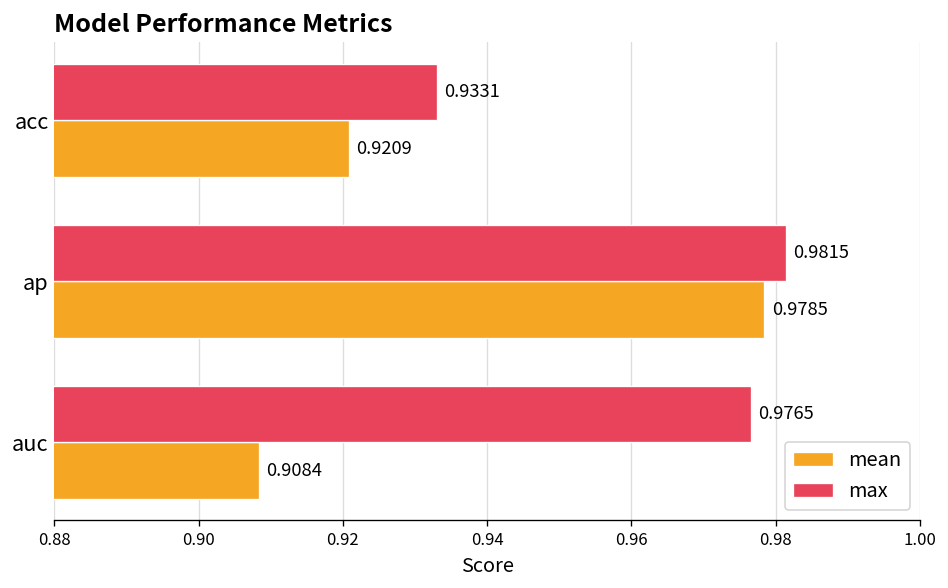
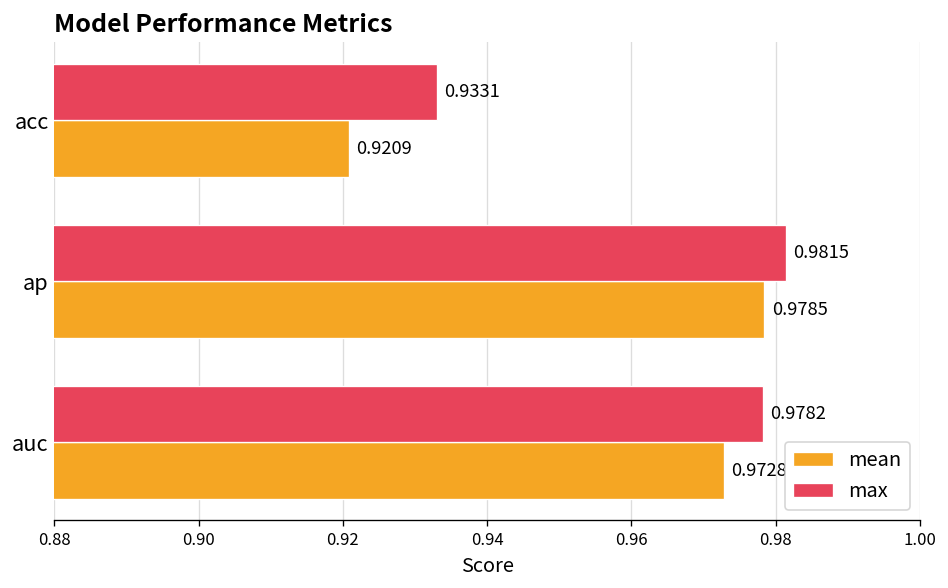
  {
    "mean": {
      "acc": 0.9209,
      "ap": 0.9785,
-     "auc": 0.9084
+     "auc": 0.9728
    },
    "max": {
      "acc": 0.9331,
      "ap": 0.9815,
-     "auc": 0.9765
+     "auc": 0.9782
    }
  }
